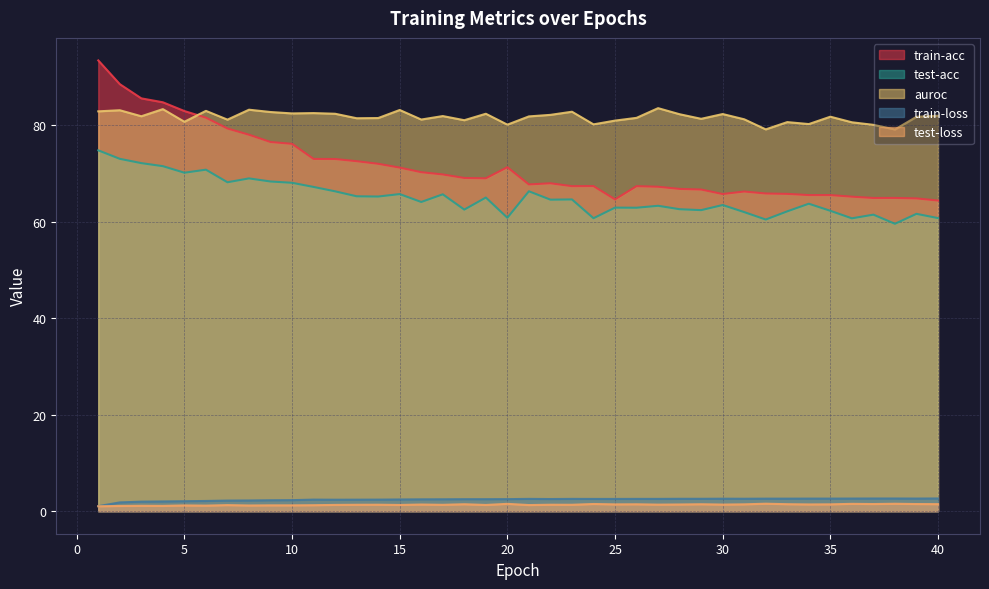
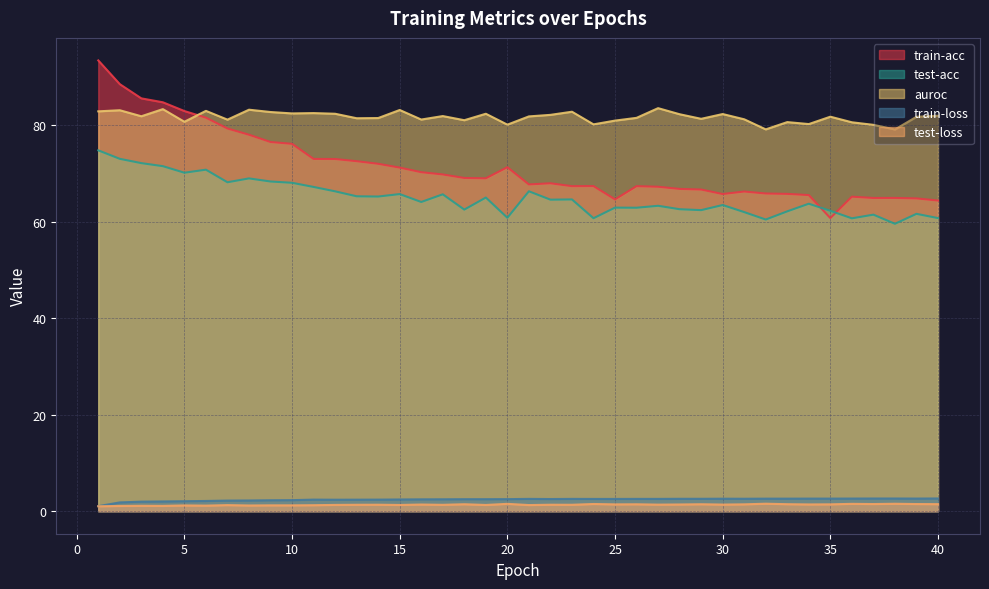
  {
    "train-acc": {
      "5": 83,
      "10": 76,
      "15": 71,
      "20": 71,
      "25": 65,
      "30": 66,
-     "35": 66,
+     "35": 61,
      "40": 64
    }
  }
